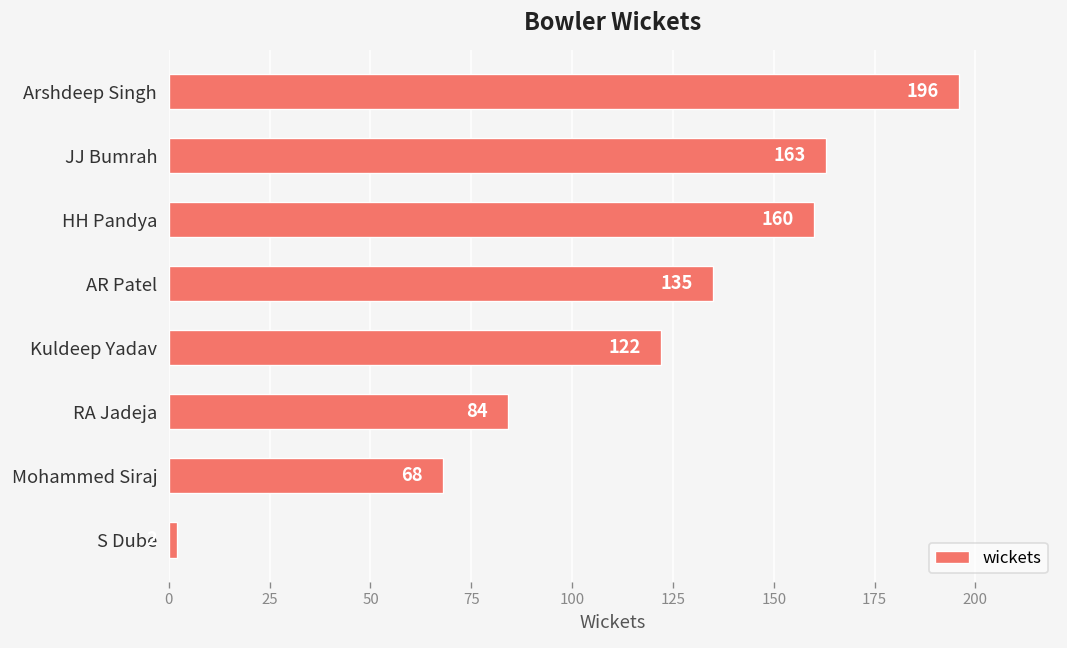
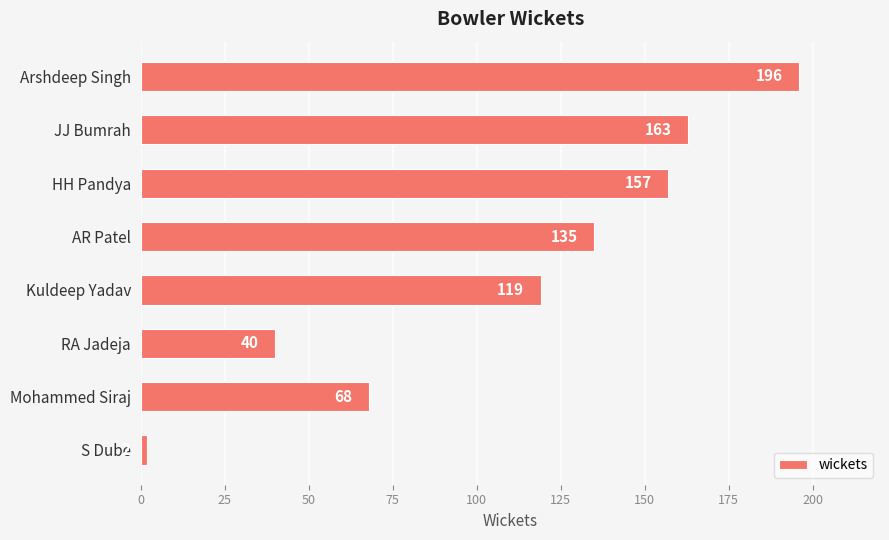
  {
    "Arshdeep Singh": 196,
    "JJ Bumrah": 163,
-   "HH Pandya": 160,
+   "HH Pandya": 157,
    "AR Patel": 135,
-   "Kuldeep Yadav": 122,
-   "RA Jadeja": 84,
+   "Kuldeep Yadav": 119,
+   "RA Jadeja": 40,
    "Mohammed Siraj": 68
  }
